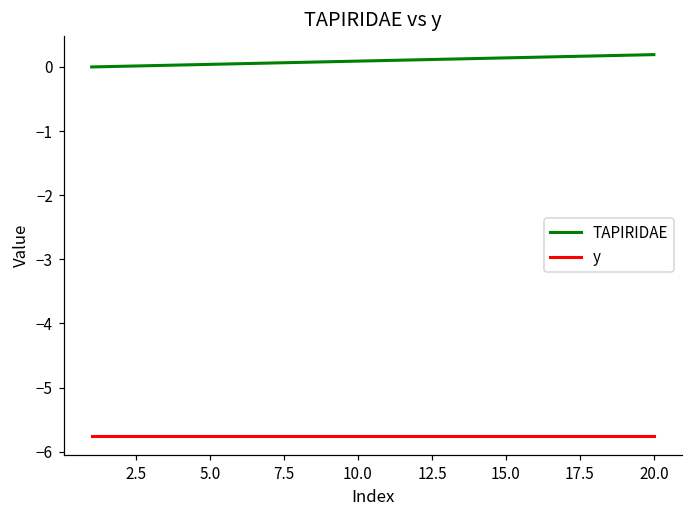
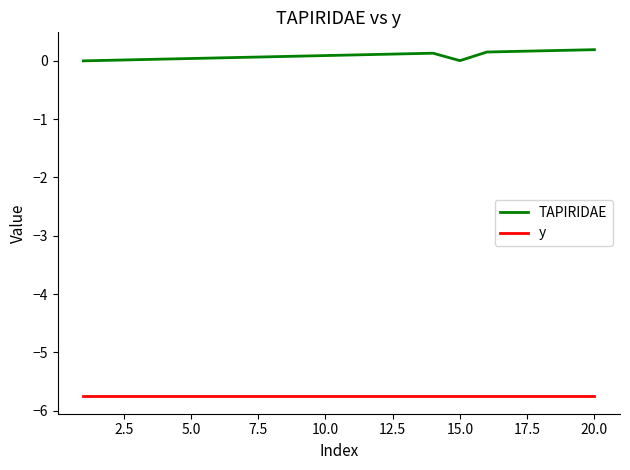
  {
    "TAPIRIDAE": {
      "5.0": 0.0,
      "10.0": 0.1,
-     "15.0": 0.1,
+     "15.0": 0.0,
      "20.0": 0.2
    },
    "y": {
      "5.0": -5.8,
      "10.0": -5.8,
      "15.0": -5.8,
      "20.0": -5.8
    }
  }
